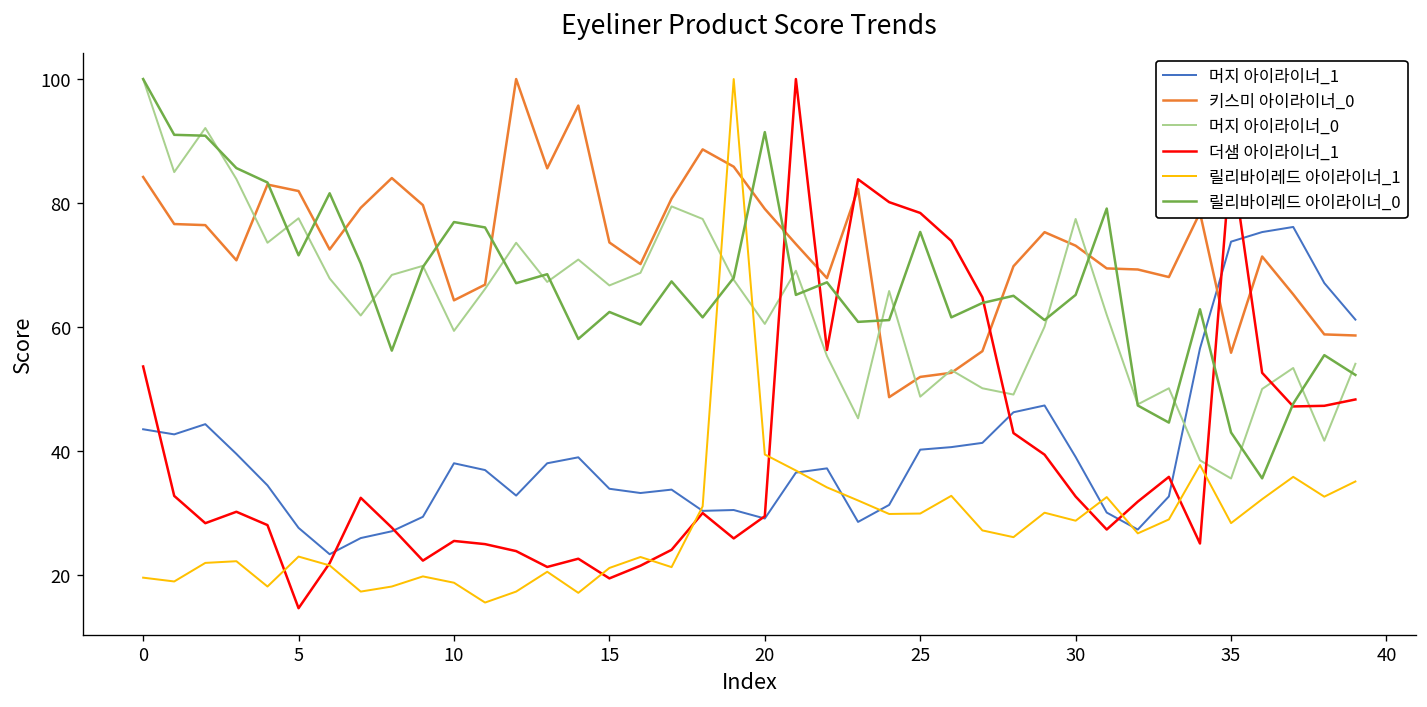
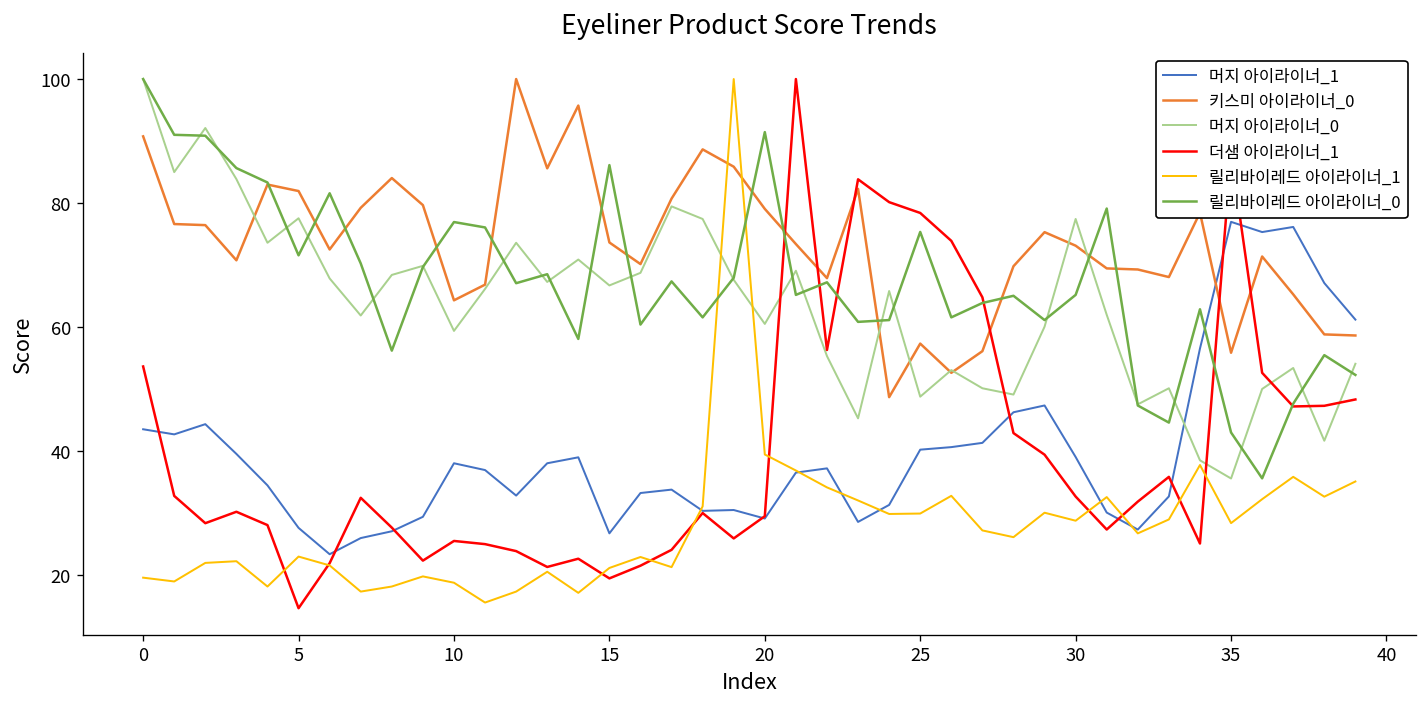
  {
    "머지 아이라이너_1": {
      "0": 44,
      "5": 28,
      "10": 38,
-     "15": 34,
+     "15": 27,
      "25": 40,
      "30": 39,
-     "35": 74
+     "35": 77
    },
    "키스미 아이라이너_0": {
-     "0": 84,
+     "0": 91,
      "5": 82,
      "10": 64,
      "15": 74,
      "20": 79,
-     "25": 52,
+     "25": 57,
      "30": 73,
      "35": 56
    },
    "머지 아이라이너_0": {
      "5": 78,
      "10": 59,
      "15": 67,
      "20": 61,
      "25": 49,
      "30": 77,
      "35": 36
    },
    "더샘 아이라이너_1": {
      "0": 54,
      "5": 15,
      "10": 26,
      "15": 20,
      "25": 78,
      "30": 33
    },
    "릴리바이레드 아이라이너_1": {
      "0": 20,
      "5": 23,
      "10": 19,
      "15": 21,
      "20": 39,
      "25": 30,
      "30": 29,
      "35": 28
    },
    "릴리바이레드 아이라이너_0": {
      "5": 72,
      "10": 77,
-     "15": 62,
+     "15": 86,
      "20": 91,
      "25": 75,
      "30": 65,
      "35": 43
    }
  }
